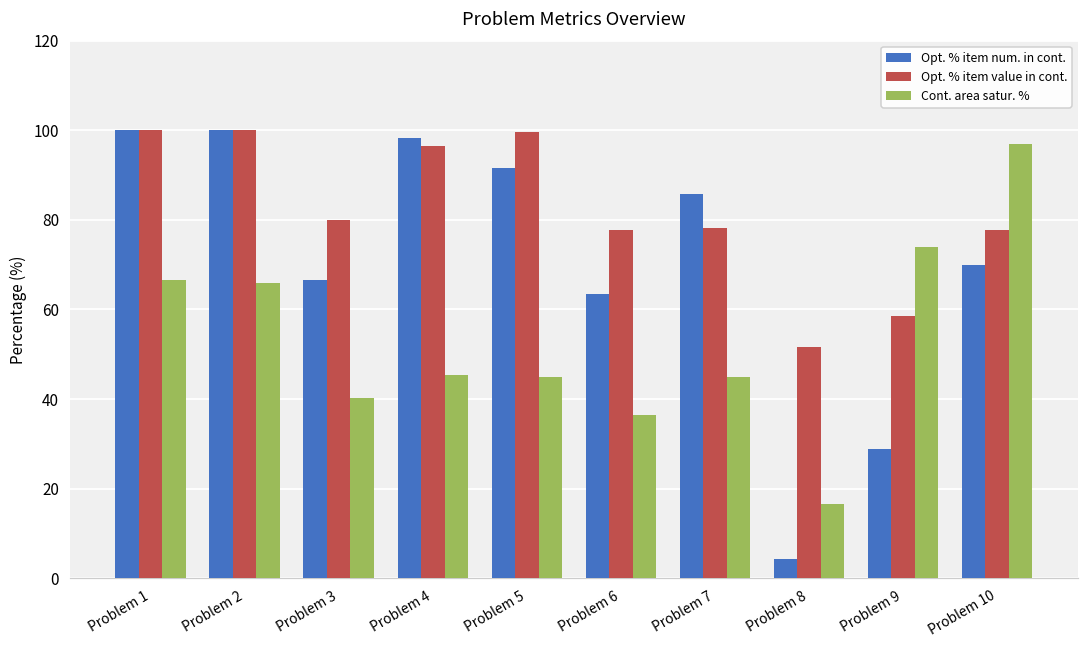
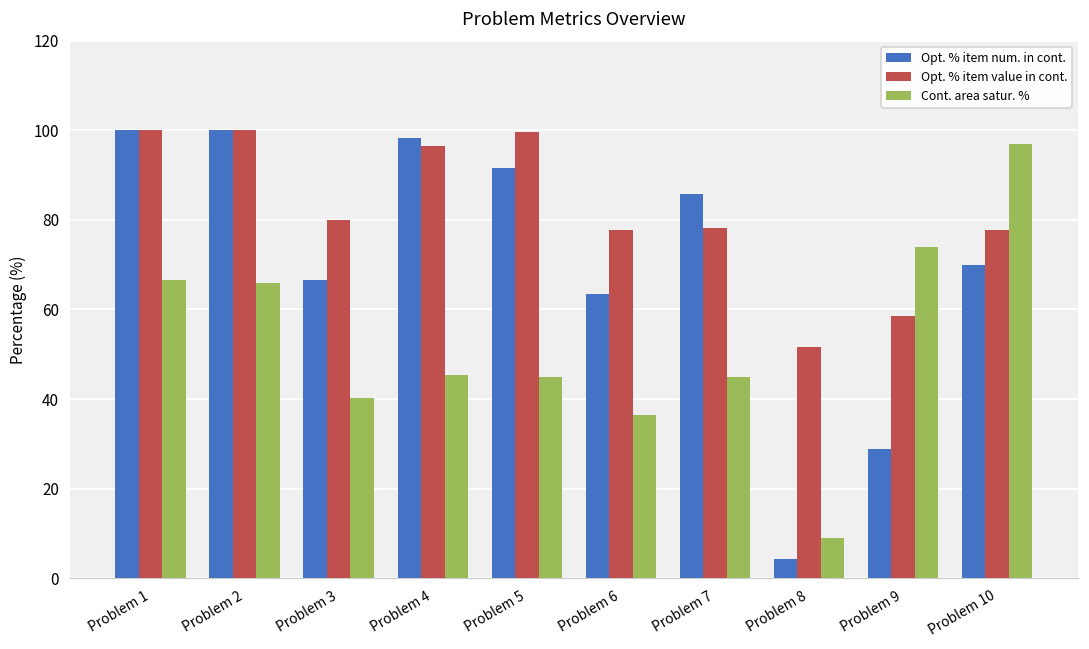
  {
    "Opt. % item num. in cont.": {
      "Problem 1": 100,
      "Problem 2": 100,
      "Problem 3": 67,
      "Problem 4": 98,
      "Problem 5": 92,
      "Problem 6": 63,
      "Problem 7": 86,
      "Problem 8": 4,
      "Problem 9": 29,
      "Problem 10": 70
    },
    "Opt. % item value in cont.": {
      "Problem 1": 100,
      "Problem 2": 100,
      "Problem 3": 80,
      "Problem 4": 96,
      "Problem 5": 100,
      "Problem 6": 78,
      "Problem 7": 78,
      "Problem 8": 52,
      "Problem 9": 58,
      "Problem 10": 78
    },
    "Cont. area satur. %": {
      "Problem 1": 67,
      "Problem 2": 66,
      "Problem 3": 40,
      "Problem 4": 45,
      "Problem 5": 45,
      "Problem 6": 36,
      "Problem 7": 45,
-     "Problem 8": 17,
+     "Problem 8": 9,
      "Problem 9": 74,
      "Problem 10": 97
    }
  }
